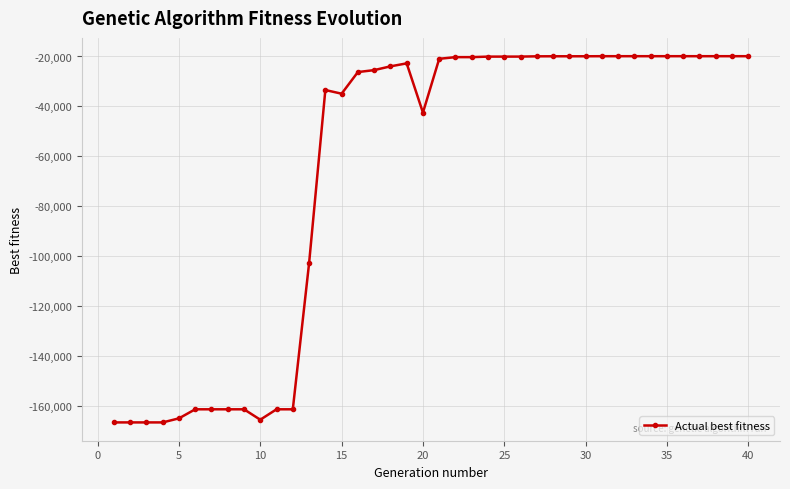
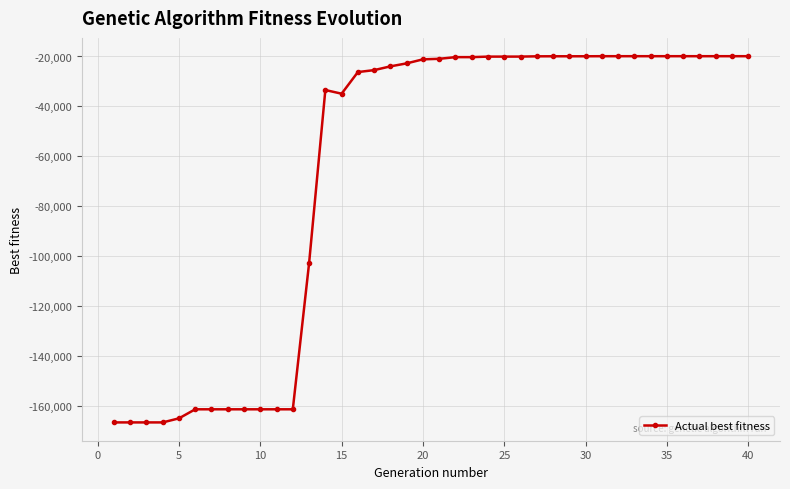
  {
    "5": "-165,000",
-   "10": "-165,000",
+   "10": "-161,000",
    "15": "-35,000",
-   "20": "-42,000",
+   "20": "-21,000",
    "25": "-20,000",
    "30": "-20,000",
    "35": "-20,000",
    "40": "-20,000"
  }
